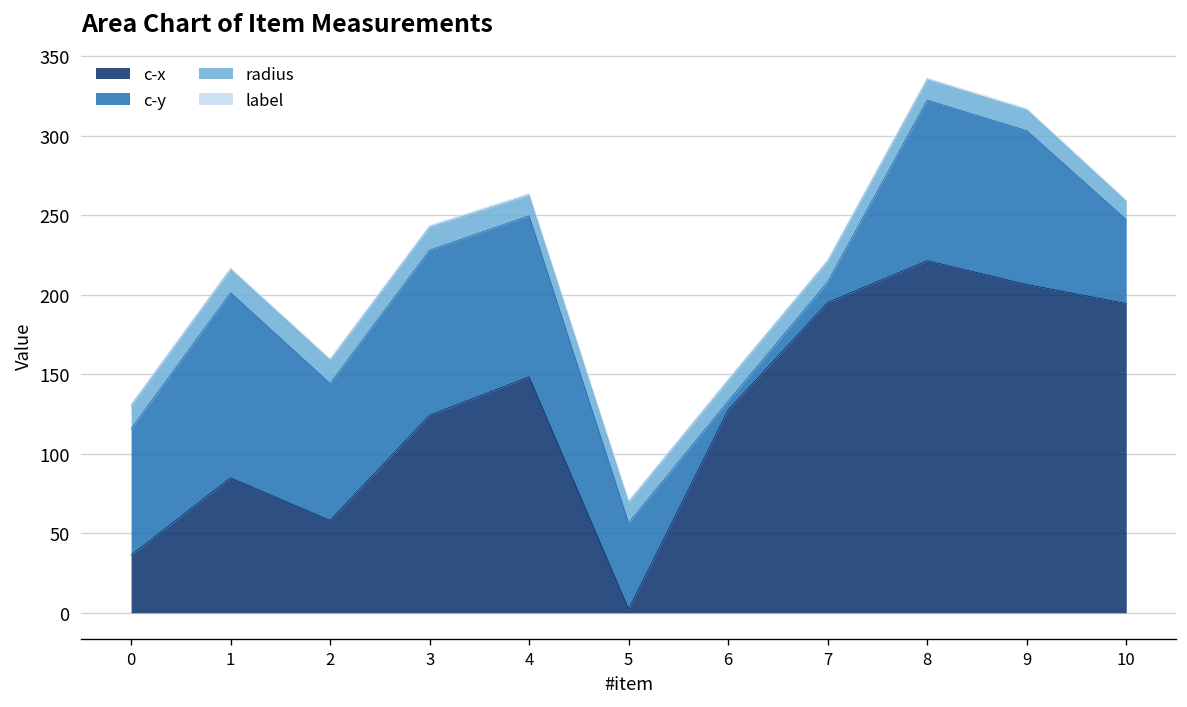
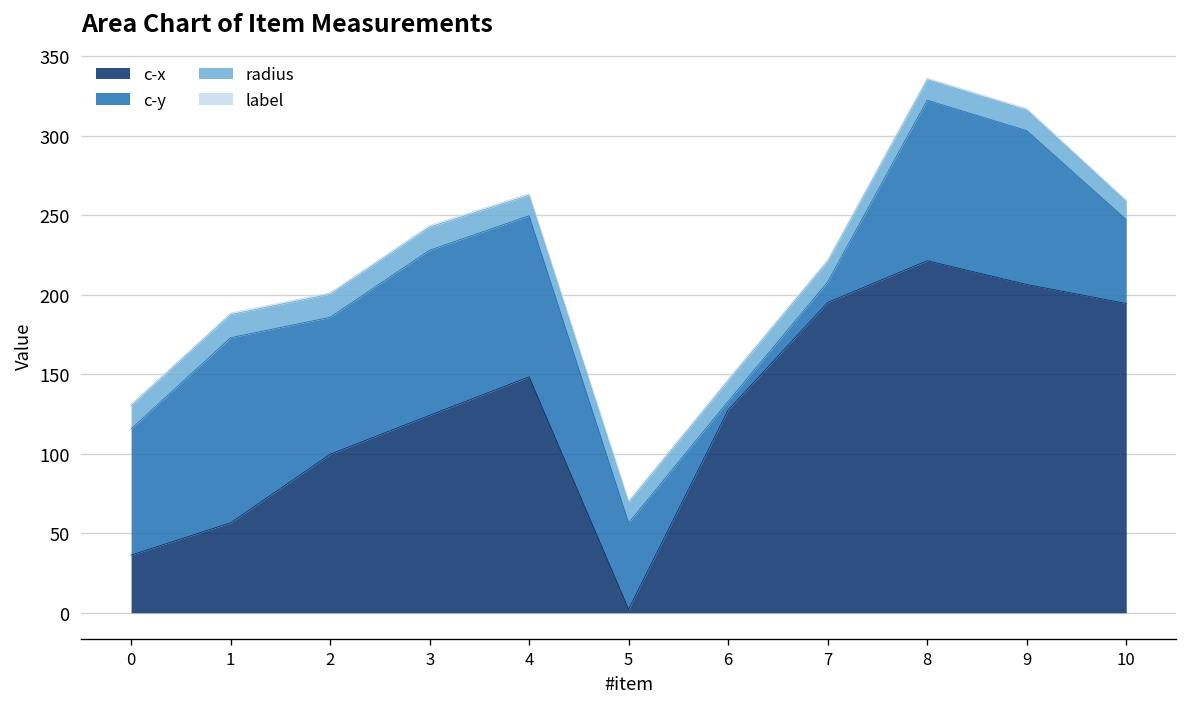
  {
    "c-x": {
      "0": 36,
-     "1": 85,
-     "2": 58,
+     "1": 57,
+     "2": 100,
      "3": 124,
      "4": 148,
      "5": 2,
      "6": 128,
      "7": 195,
      "8": 221,
      "9": 206,
      "10": 195
    },
    "c-y": {
      "0": 79,
      "1": 116,
      "2": 86,
      "3": 104,
      "4": 101,
      "5": 54,
      "6": 5,
      "7": 13,
      "8": 101,
      "9": 97,
      "10": 53
    }
  }
